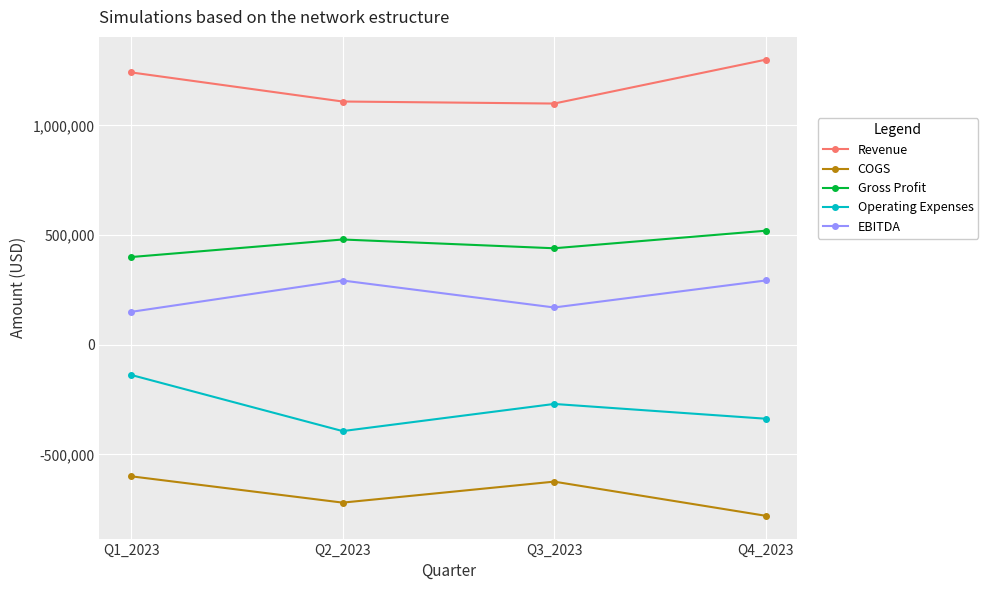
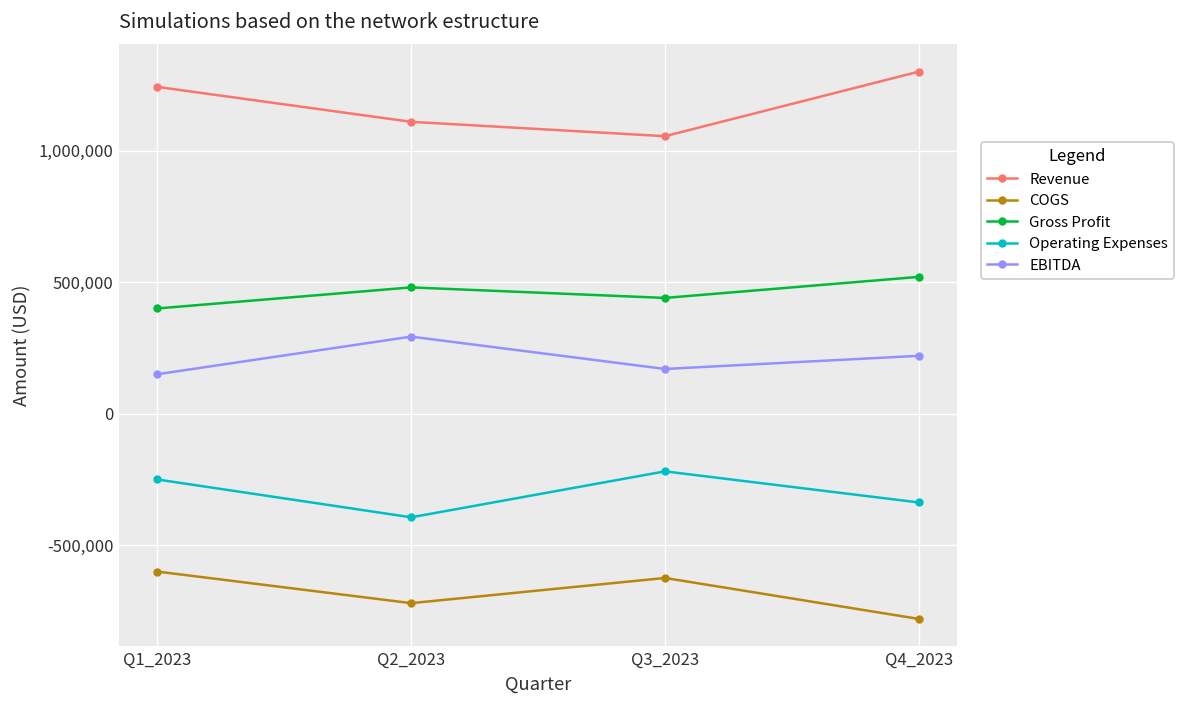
  {
    "Revenue": {
      "Q1_2023": "1,240,000",
      "Q2_2023": "1,110,000",
-     "Q3_2023": "1,100,000",
+     "Q3_2023": "1,050,000",
      "Q4_2023": "1,300,000"
    },
    "COGS": {
      "Q1_2023": "-600,000",
      "Q2_2023": "-720,000",
      "Q3_2023": "-620,000",
      "Q4_2023": "-780,000"
    },
    "Gross Profit": {
      "Q1_2023": "400,000",
      "Q2_2023": "480,000",
      "Q3_2023": "440,000",
      "Q4_2023": "520,000"
    },
    "Operating Expenses": {
-     "Q1_2023": "-140,000",
+     "Q1_2023": "-250,000",
      "Q2_2023": "-390,000",
-     "Q3_2023": "-270,000",
+     "Q3_2023": "-220,000",
      "Q4_2023": "-340,000"
    },
    "EBITDA": {
      "Q1_2023": "150,000",
      "Q2_2023": "290,000",
      "Q3_2023": "170,000",
-     "Q4_2023": "290,000"
+     "Q4_2023": "220,000"
    }
  }
